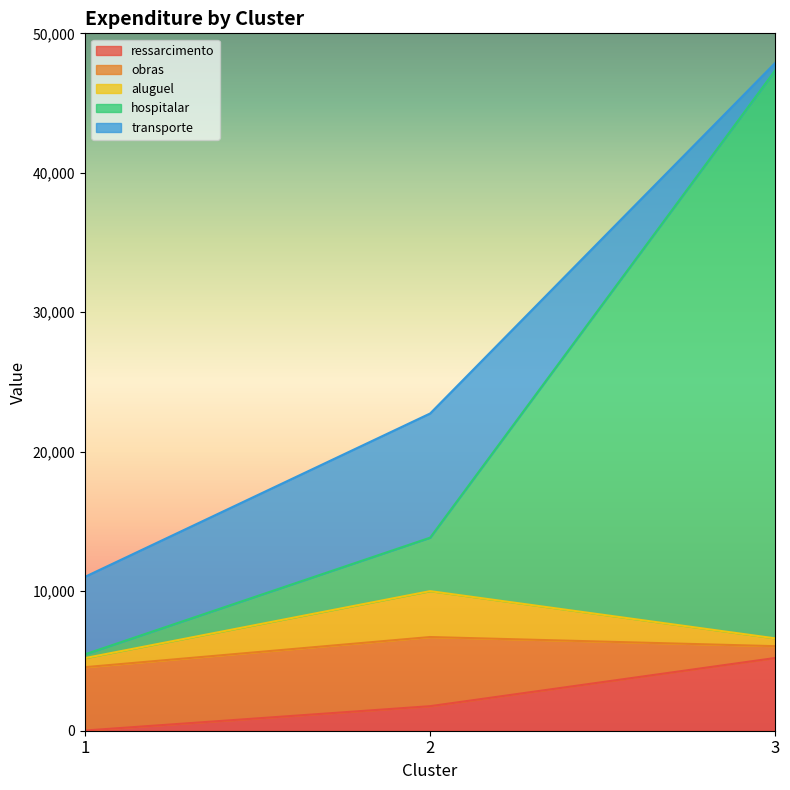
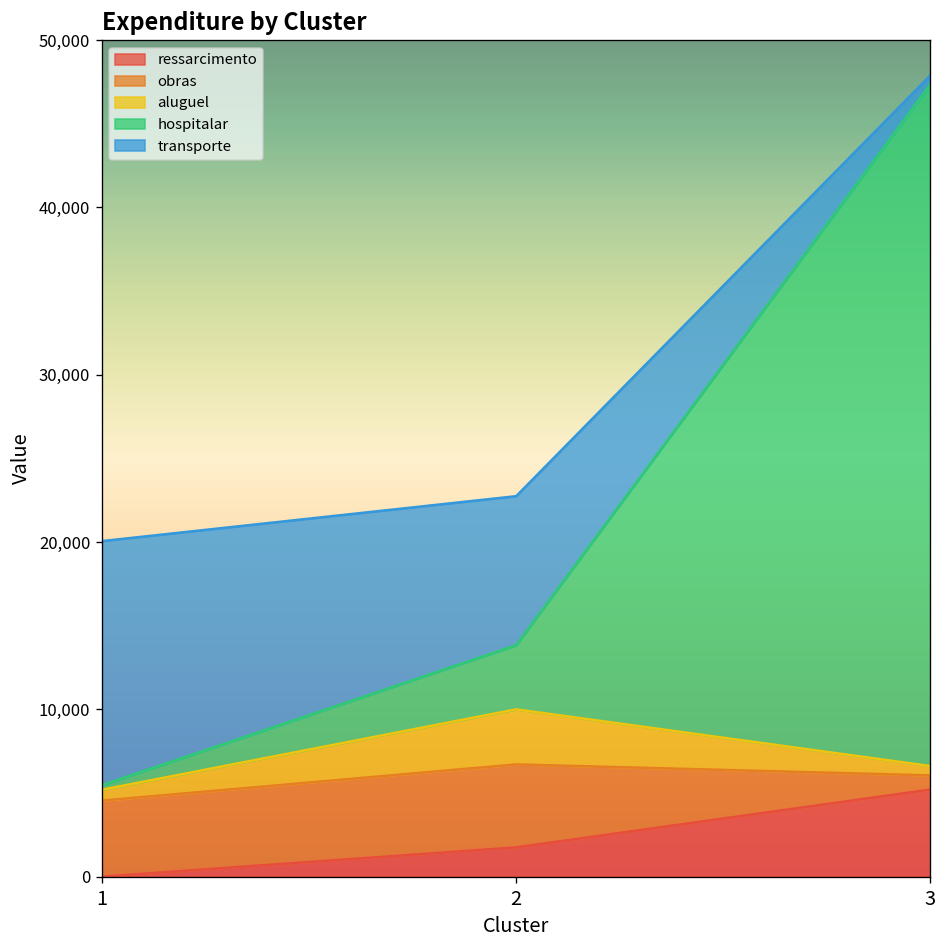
  {
    "aluguel": {
      "1": "600",
      "2": "3,300",
      "3": "600"
    },
    "hospitalar": {
      "1": "300",
      "2": "3,800",
      "3": "40,700"
    },
    "transporte": {
-     "1": "5,600",
+     "1": "14,600",
      "2": "8,900",
      "3": "500"
    }
  }
